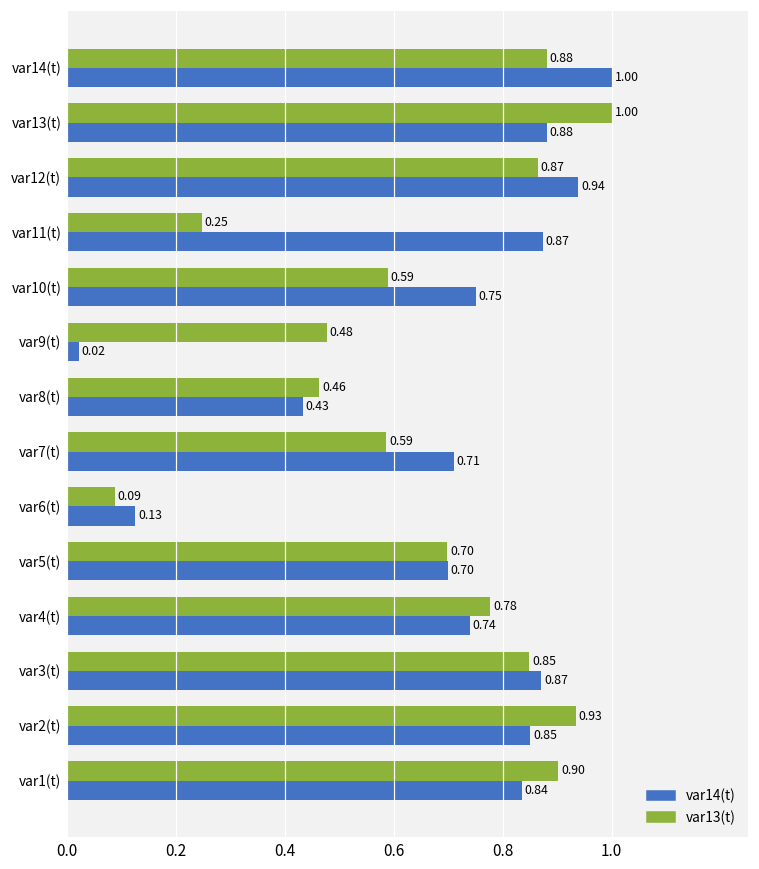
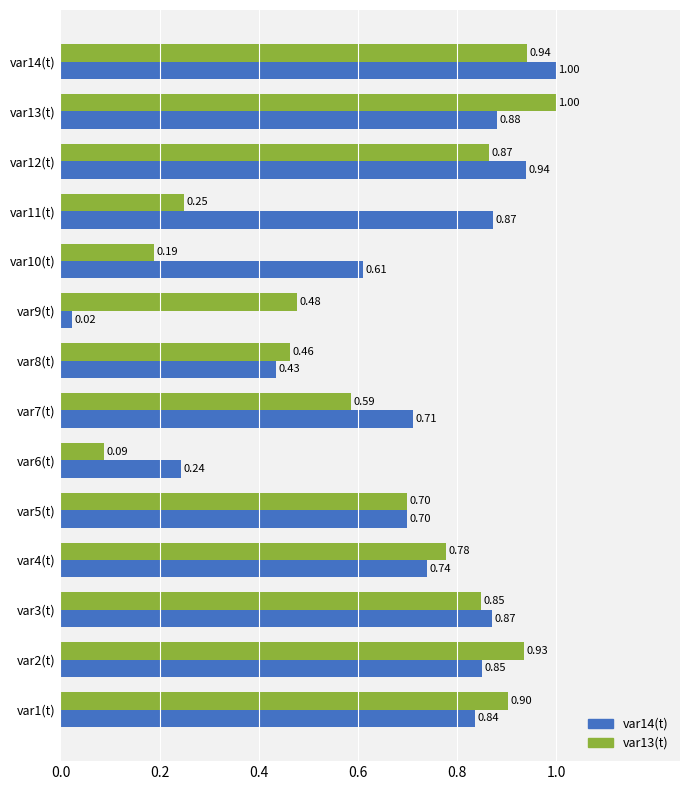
  {
    "var14(t)": {
      "var14(t)": 1.00,
      "var13(t)": 0.88,
      "var12(t)": 0.94,
      "var11(t)": 0.87,
-     "var10(t)": 0.75,
+     "var10(t)": 0.61,
      "var9(t)": 0.02,
      "var8(t)": 0.43,
      "var7(t)": 0.71,
-     "var6(t)": 0.13,
+     "var6(t)": 0.24,
      "var5(t)": 0.70,
      "var4(t)": 0.74,
      "var3(t)": 0.87,
      "var2(t)": 0.85,
      "var1(t)": 0.84
    },
    "var13(t)": {
-     "var14(t)": 0.88,
+     "var14(t)": 0.94,
      "var13(t)": 1.00,
      "var12(t)": 0.87,
      "var11(t)": 0.25,
-     "var10(t)": 0.59,
+     "var10(t)": 0.19,
      "var9(t)": 0.48,
      "var8(t)": 0.46,
      "var7(t)": 0.59,
      "var6(t)": 0.09,
      "var5(t)": 0.70,
      "var4(t)": 0.78,
      "var3(t)": 0.85,
      "var2(t)": 0.93,
      "var1(t)": 0.90
    }
  }
